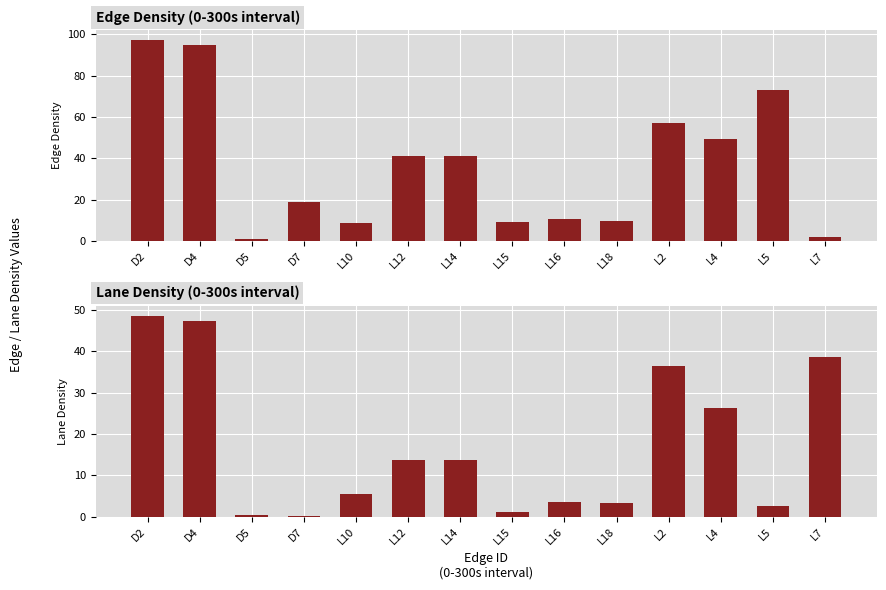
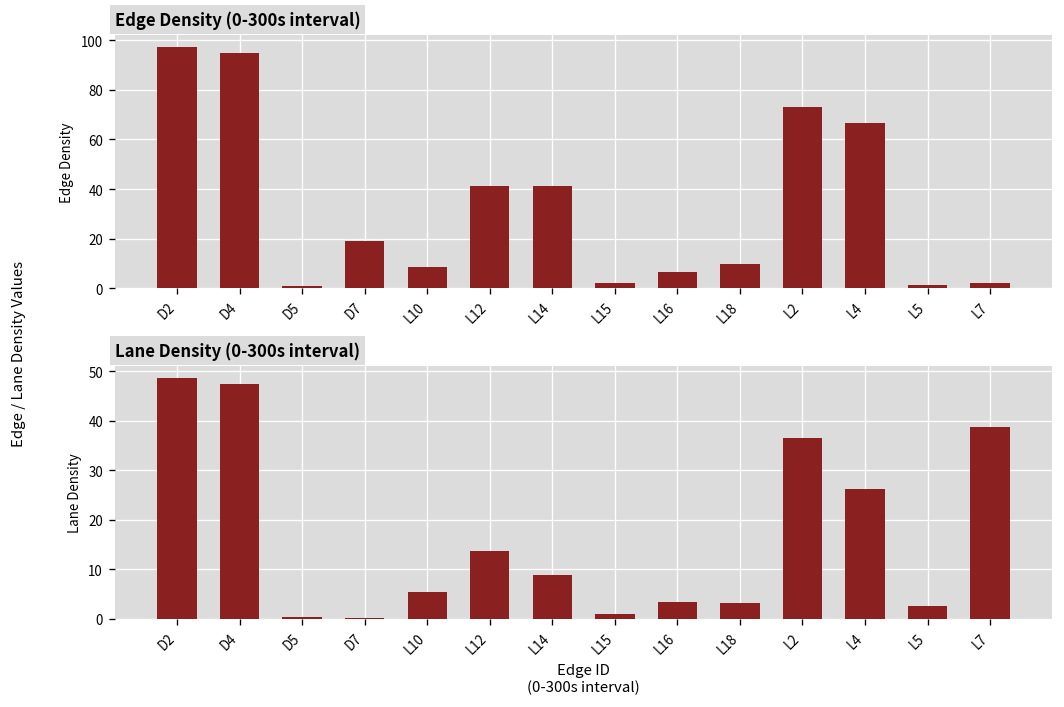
  {
    "Edge Density (0-300s interval)": {
      "D2": 97,
      "D4": 95,
      "D7": 19,
      "L10": 9,
      "L12": 41,
      "L14": 41,
-     "L15": 9,
-     "L16": 10,
+     "L15": 2,
+     "L16": 6,
      "L18": 10,
-     "L2": 57,
-     "L4": 49,
-     "L5": 73,
+     "L2": 73,
+     "L4": 67,
+     "L5": 1,
      "L7": 2
    },
    "Lane Density (0-300s interval)": {
      "D2": 49,
      "D4": 47,
      "L10": 5,
      "L12": 14,
-     "L14": 14,
+     "L14": 9,
      "L15": 1,
      "L16": 3,
      "L18": 3,
      "L2": 36,
      "L4": 26,
      "L5": 3,
      "L7": 39
    }
  }
